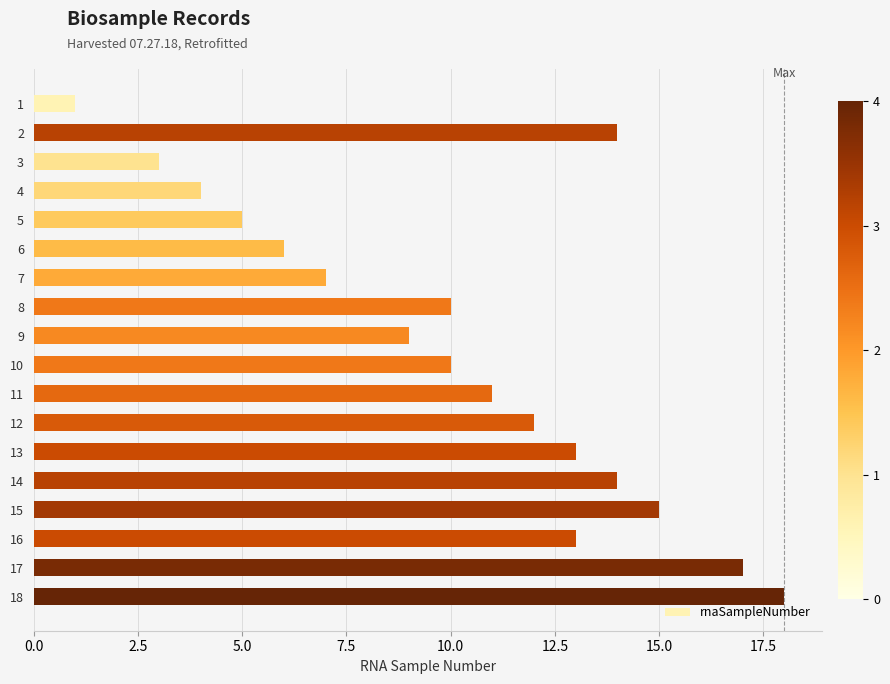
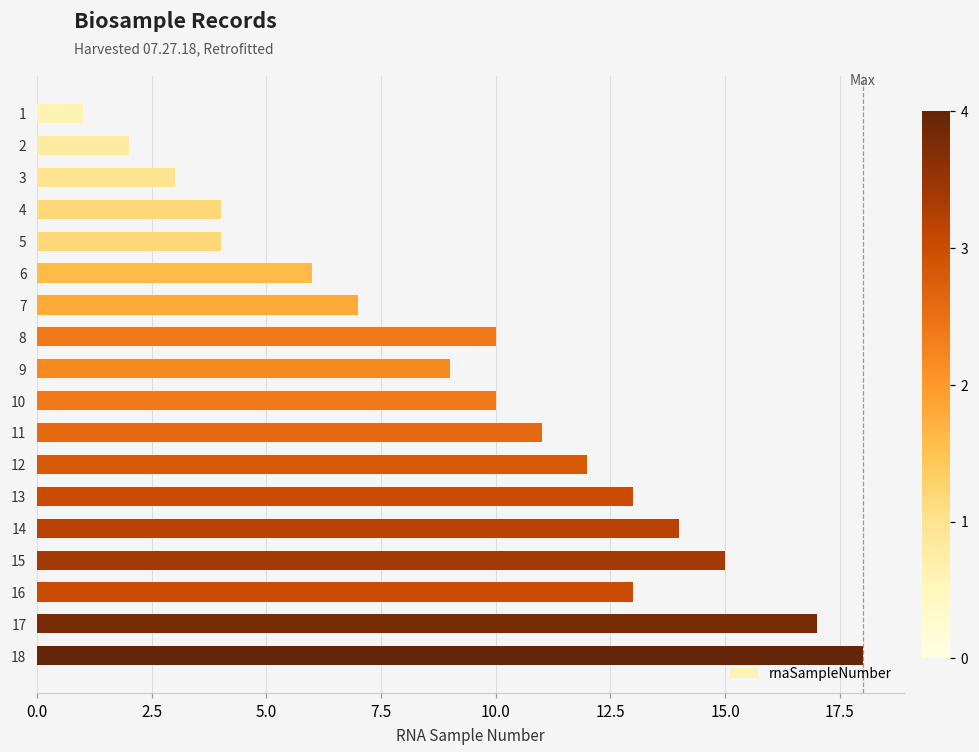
  {
    "1": 1,
-   "2": 14,
+   "2": 2,
    "3": 3,
    "4": 4,
-   "5": 5,
+   "5": 4,
    "6": 6,
    "7": 7,
    "8": 10,
    "9": 9,
    "10": 10,
    "11": 11,
    "12": 12,
    "13": 13,
    "14": 14,
    "15": 15,
    "16": 13,
    "17": 17,
    "18": 18
  }
